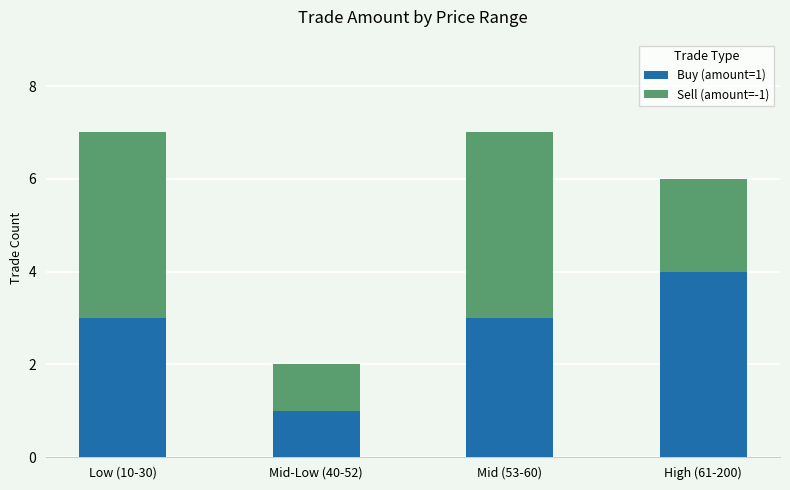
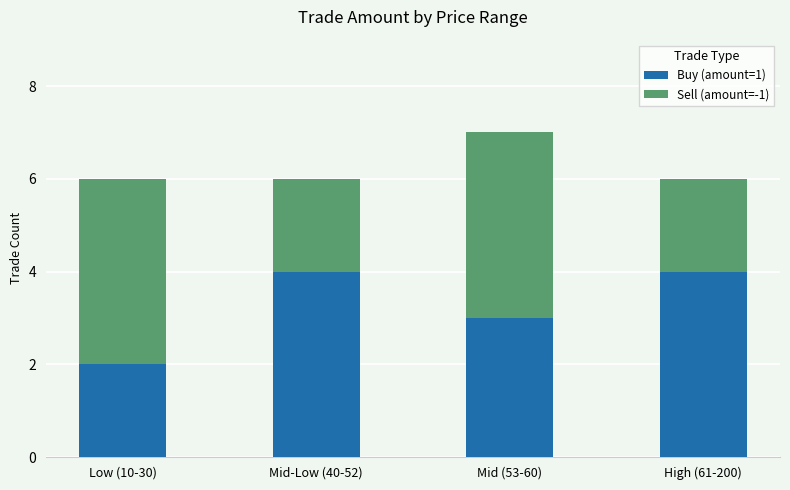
  {
    "Buy (amount=1)": {
-     "Low (10-30)": 3,
-     "Mid-Low (40-52)": 1,
+     "Low (10-30)": 2,
+     "Mid-Low (40-52)": 4,
      "Mid (53-60)": 3,
      "High (61-200)": 4
    },
    "Sell (amount=-1)": {
      "Low (10-30)": 4,
-     "Mid-Low (40-52)": 1,
+     "Mid-Low (40-52)": 2,
      "Mid (53-60)": 4,
      "High (61-200)": 2
    }
  }
